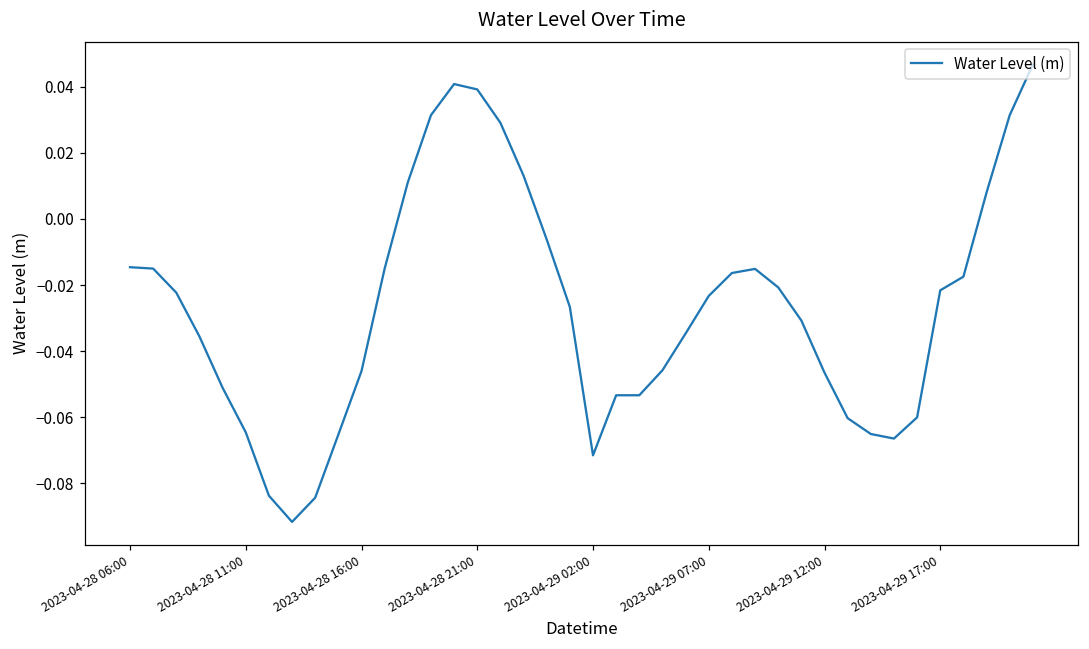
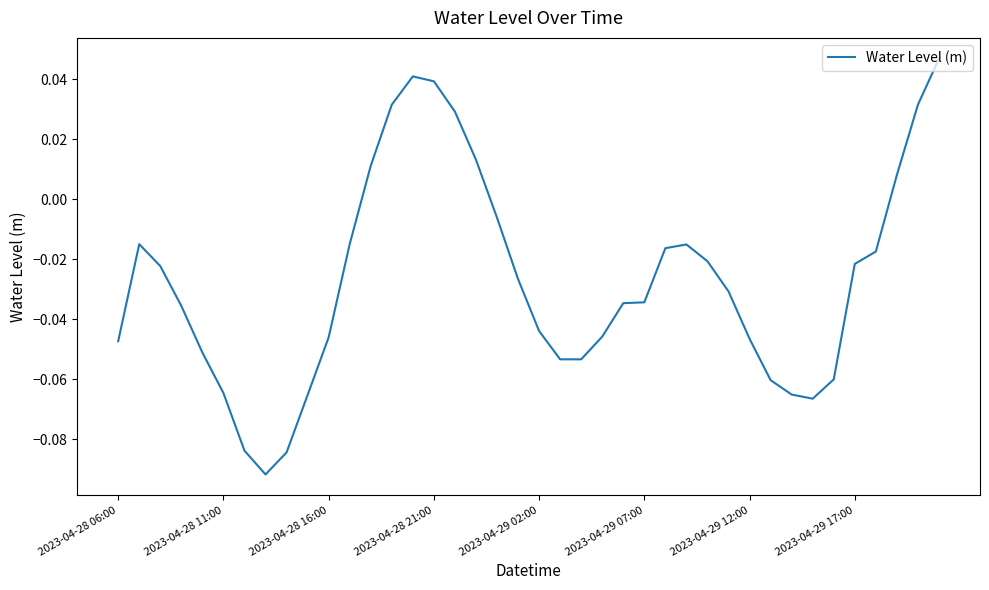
  {
-   "2023-04-28 06:00": -0.015,
+   "2023-04-28 06:00": -0.047,
    "2023-04-28 11:00": -0.065,
    "2023-04-28 16:00": -0.046,
    "2023-04-28 21:00": 0.039,
-   "2023-04-29 02:00": -0.072,
-   "2023-04-29 07:00": -0.023,
+   "2023-04-29 02:00": -0.044,
+   "2023-04-29 07:00": -0.034,
    "2023-04-29 12:00": -0.047,
    "2023-04-29 17:00": -0.022
  }
